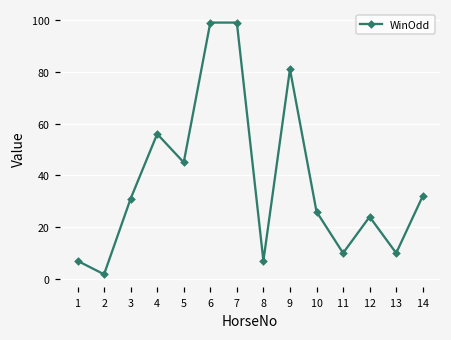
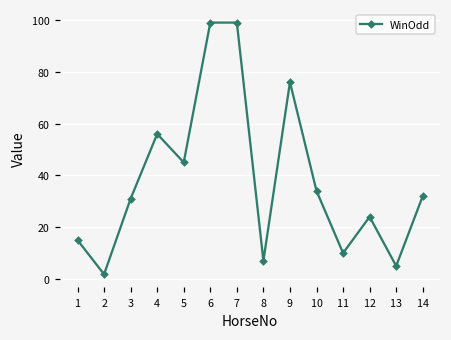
  {
-   "1": 7,
+   "1": 15,
    "2": 2,
    "3": 31,
    "4": 56,
    "5": 45,
    "6": 99,
    "7": 99,
    "8": 7,
-   "9": 81,
-   "10": 26,
+   "9": 76,
+   "10": 34,
    "11": 10,
    "12": 24,
-   "13": 10,
+   "13": 5,
    "14": 32
  }
